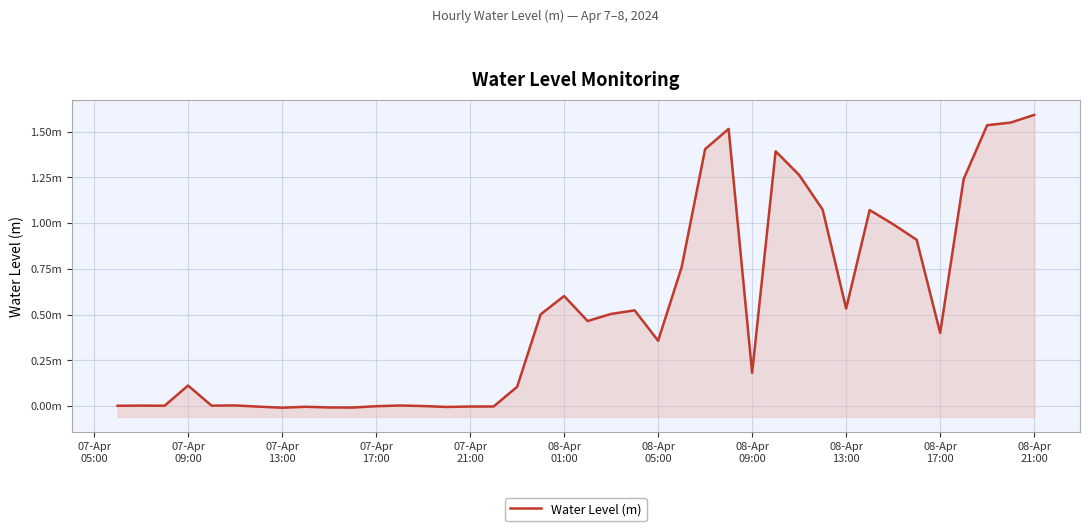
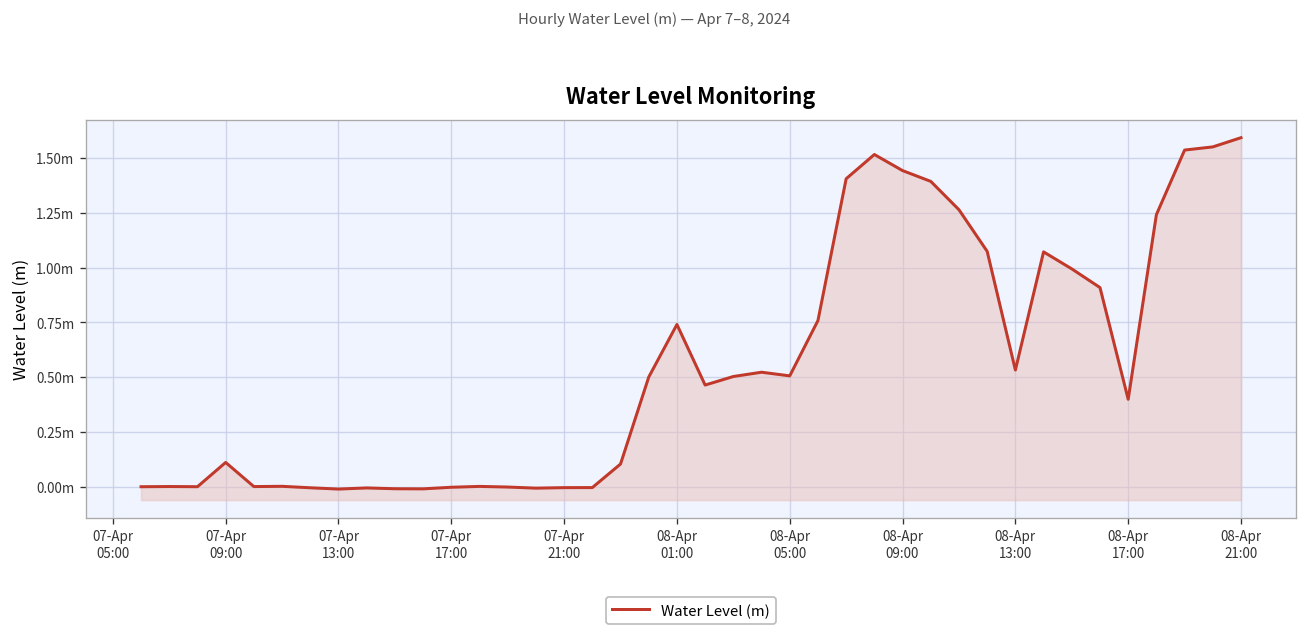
  {
    "07-Apr 09:00": "0.11m",
    "07-Apr 13:00": "-0.01m",
    "07-Apr 17:00": "0.00m",
    "07-Apr 21:00": "0.00m",
-   "08-Apr 01:00": "0.60m",
-   "08-Apr 05:00": "0.36m",
-   "08-Apr 09:00": "0.18m",
+   "08-Apr 01:00": "0.74m",
+   "08-Apr 05:00": "0.51m",
+   "08-Apr 09:00": "1.44m",
    "08-Apr 13:00": "0.53m",
    "08-Apr 17:00": "0.40m",
    "08-Apr 21:00": "1.59m"
  }
